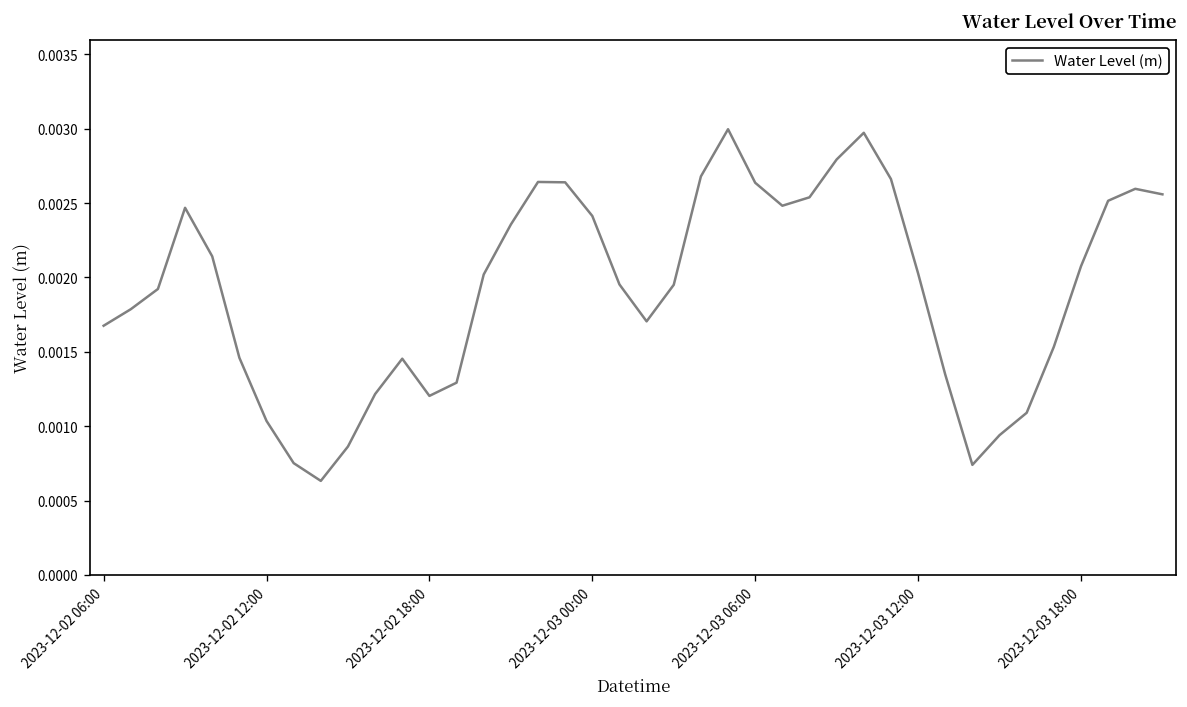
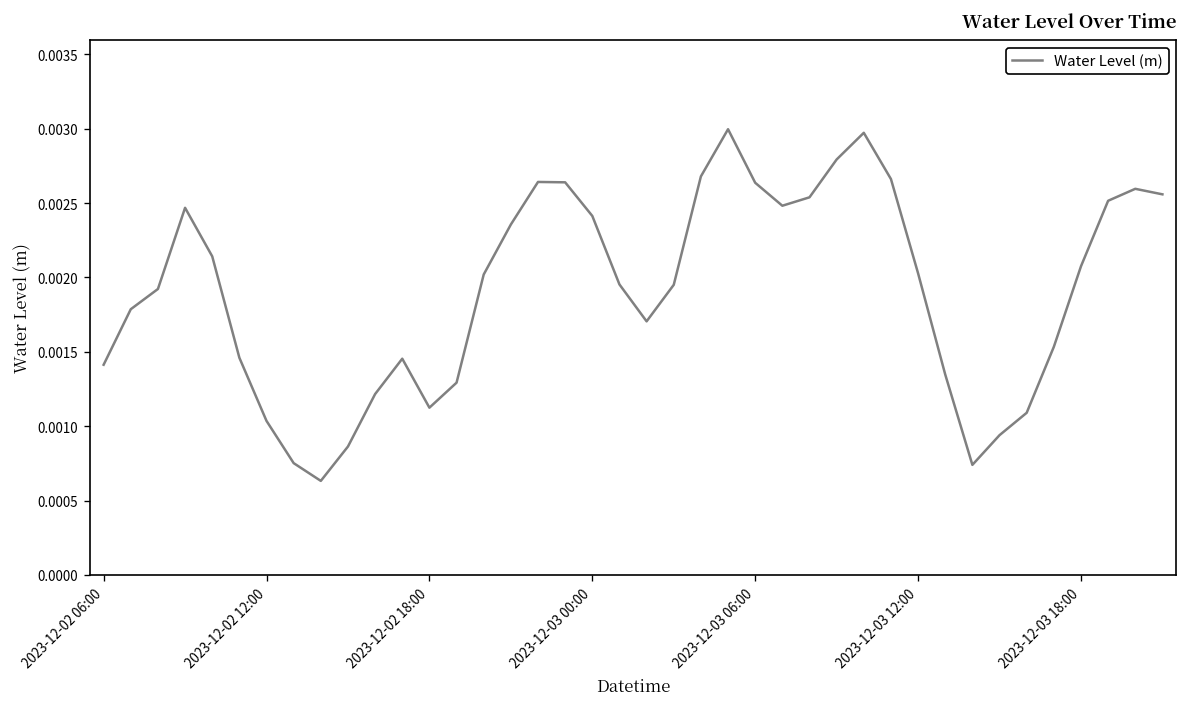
  {
-   "2023-12-02 06:00": 0.00168,
+   "2023-12-02 06:00": 0.00141,
    "2023-12-02 12:00": 0.00104,
-   "2023-12-02 18:00": 0.00120,
+   "2023-12-02 18:00": 0.00112,
    "2023-12-03 00:00": 0.00241,
    "2023-12-03 06:00": 0.00264,
    "2023-12-03 12:00": 0.00203,
    "2023-12-03 18:00": 0.00208
  }
